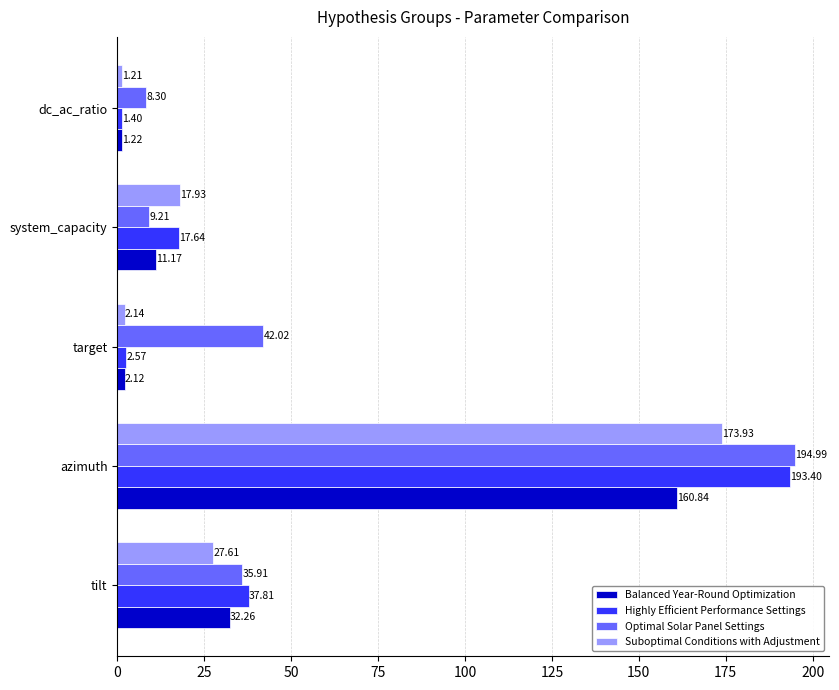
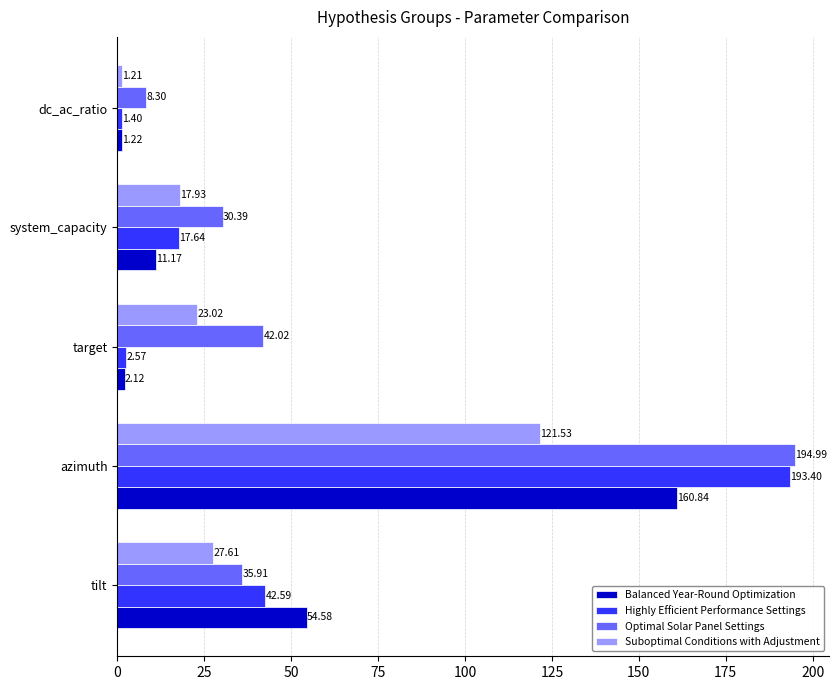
  {
    "Balanced Year-Round Optimization": {
      "dc_ac_ratio": 1.22,
      "system_capacity": 11.17,
      "target": 2.12,
      "azimuth": 160.84,
-     "tilt": 32.26
+     "tilt": 54.58
    },
    "Highly Efficient Performance Settings": {
      "dc_ac_ratio": 1.40,
      "system_capacity": 17.64,
      "target": 2.57,
      "azimuth": 193.40,
-     "tilt": 37.81
+     "tilt": 42.59
    },
    "Optimal Solar Panel Settings": {
      "dc_ac_ratio": 8.30,
-     "system_capacity": 9.21,
+     "system_capacity": 30.39,
      "target": 42.02,
      "azimuth": 194.99,
      "tilt": 35.91
    },
    "Suboptimal Conditions with Adjustment": {
      "dc_ac_ratio": 1.21,
      "system_capacity": 17.93,
-     "target": 2.14,
-     "azimuth": 173.93,
+     "target": 23.02,
+     "azimuth": 121.53,
      "tilt": 27.61
    }
  }
